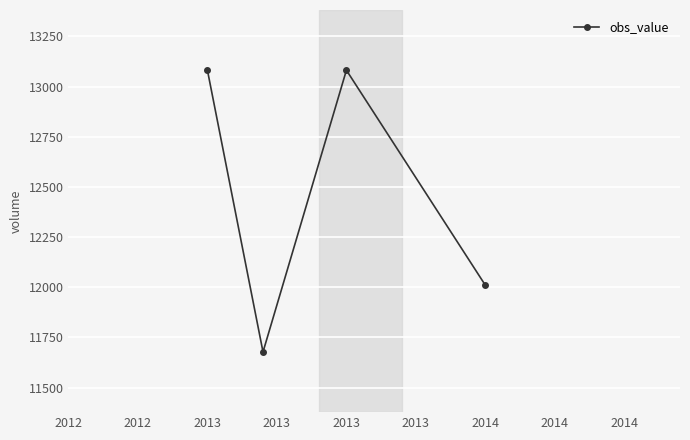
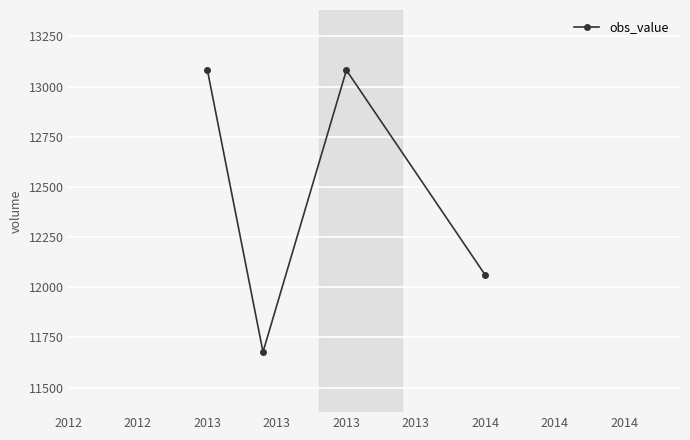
  {
-   "2014": 12010
+   "2014": 12060
  }
